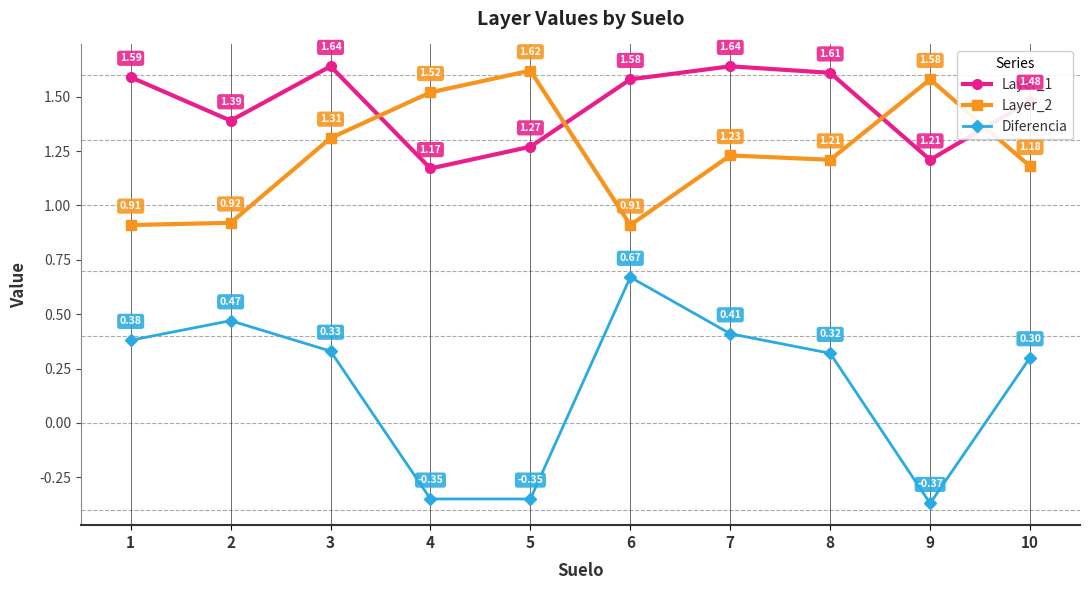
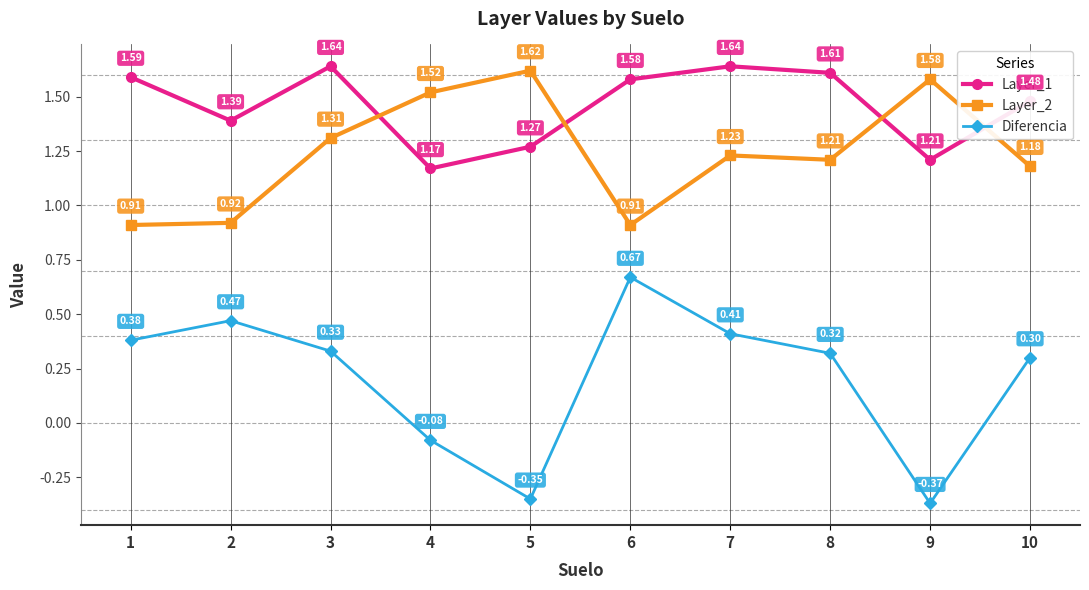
  {
    "Diferencia": {
-     "4": -0.35
+     "4": -0.08
    }
  }
